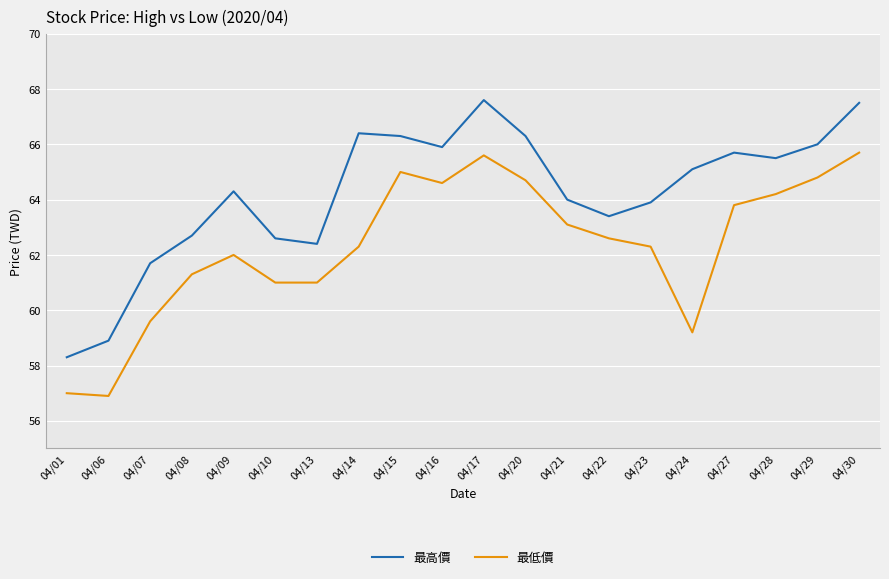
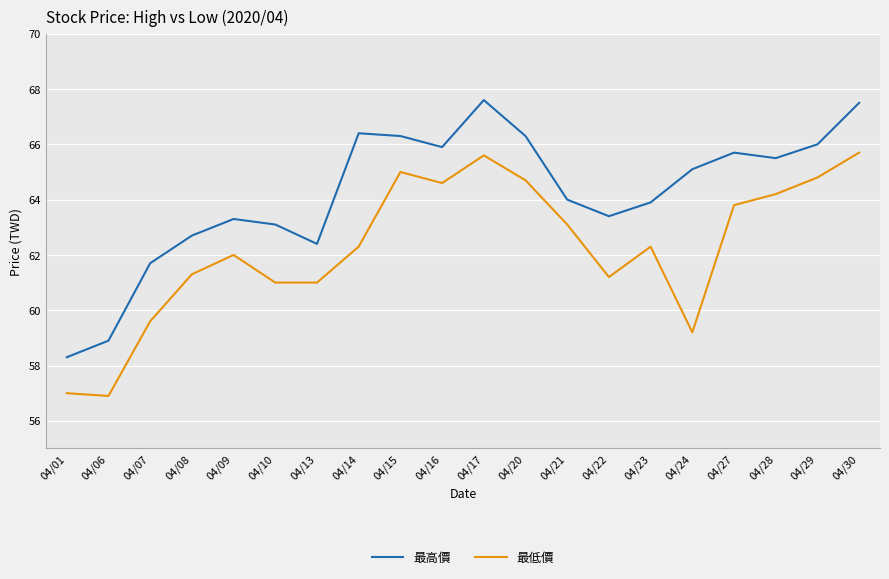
  {
    "最高價": {
      "04/01": 58.3,
      "04/06": 58.9,
      "04/07": 61.7,
      "04/08": 62.7,
-     "04/09": 64.3,
-     "04/10": 62.6,
+     "04/09": 63.3,
+     "04/10": 63.1,
      "04/13": 62.4,
      "04/14": 66.4,
      "04/15": 66.3,
      "04/16": 65.9,
      "04/17": 67.6,
      "04/20": 66.3,
      "04/21": 64.0,
      "04/22": 63.4,
      "04/23": 63.9,
      "04/24": 65.1,
      "04/27": 65.7,
      "04/28": 65.5,
      "04/29": 66.0,
      "04/30": 67.5
    },
    "最低價": {
      "04/01": 57.0,
      "04/06": 56.9,
      "04/07": 59.6,
      "04/08": 61.3,
      "04/09": 62.0,
      "04/10": 61.0,
      "04/13": 61.0,
      "04/14": 62.3,
      "04/15": 65.0,
      "04/16": 64.6,
      "04/17": 65.6,
      "04/20": 64.7,
      "04/21": 63.1,
-     "04/22": 62.6,
+     "04/22": 61.2,
      "04/23": 62.3,
      "04/24": 59.2,
      "04/27": 63.8,
      "04/28": 64.2,
      "04/29": 64.8,
      "04/30": 65.7
    }
  }
